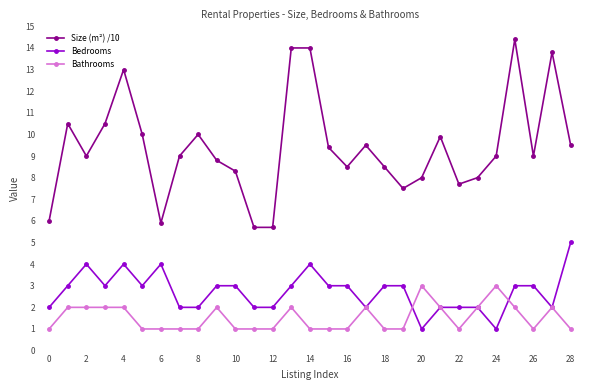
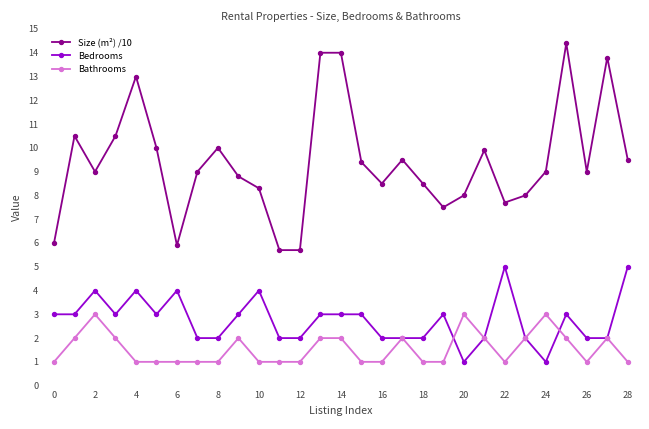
  {
    "Size (m²) /10": {
      "0": 6,
      "2": 9,
      "4": 13,
      "6": 6,
      "8": 10,
      "10": 8.3,
      "12": 5.7,
      "14": 14,
      "16": 8.5,
      "18": 8.5,
      "20": 8,
      "22": 7.7,
      "24": 9,
      "26": 9,
      "28": 9.5
    },
    "Bedrooms": {
-     "0": 2,
+     "0": 3,
      "2": 4,
      "4": 4,
      "6": 4,
      "8": 2,
-     "10": 3,
+     "10": 4,
      "12": 2,
-     "14": 4,
-     "16": 3,
-     "18": 3,
+     "14": 3,
+     "16": 2,
+     "18": 2,
      "20": 1,
-     "22": 2,
+     "22": 5,
      "24": 1,
-     "26": 3,
+     "26": 2,
      "28": 5
    },
    "Bathrooms": {
      "0": 1,
-     "2": 2,
-     "4": 2,
+     "2": 3,
+     "4": 1,
      "6": 1,
      "8": 1,
      "10": 1,
      "12": 1,
-     "14": 1,
+     "14": 2,
      "16": 1,
      "18": 1,
      "20": 3,
      "22": 1,
      "24": 3,
      "26": 1,
      "28": 1
    }
  }
